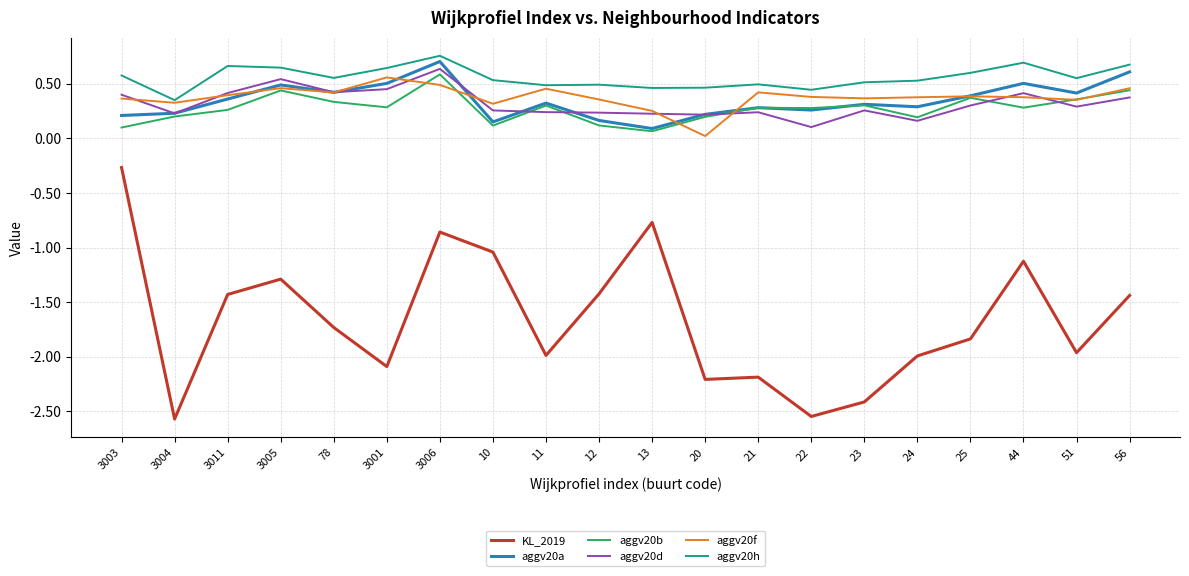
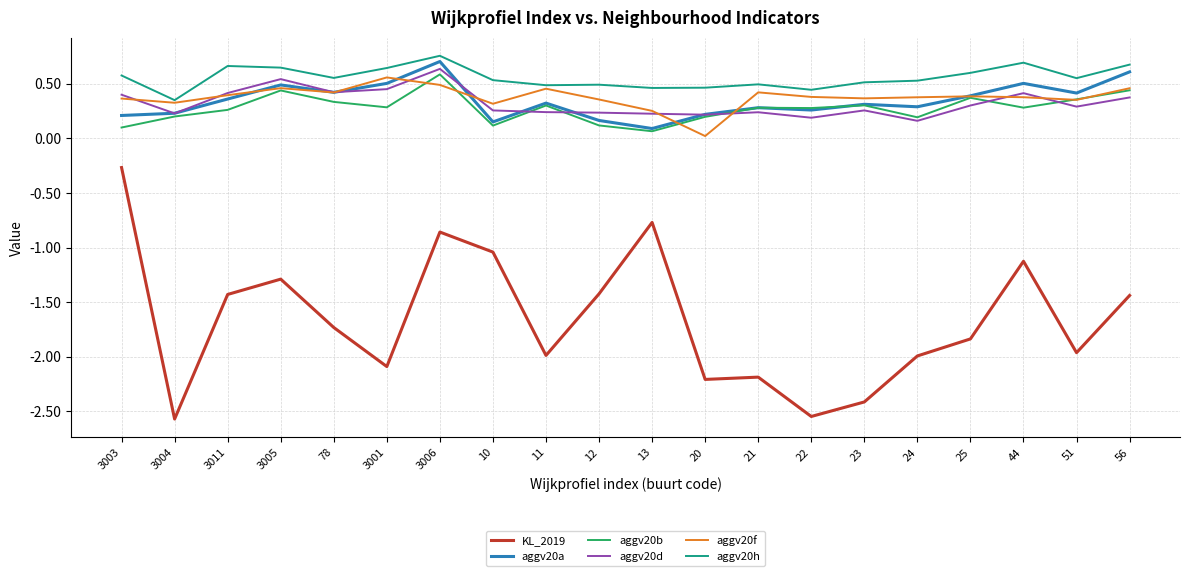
  {
    "KL_2019": {
      "3003": -0.27,
      "3004": -2.57,
      "3011": -1.43,
      "3005": -1.29,
      "78": -1.73,
      "3001": -2.09,
      "3006": -0.86,
      "10": -1.04,
      "11": -1.99,
      "12": -1.42,
      "13": -0.77,
      "20": -2.21,
      "21": -2.19,
      "22": -2.55,
      "23": -2.41,
      "24": -1.99,
      "25": -1.84,
      "44": -1.13,
      "51": -1.96,
      "56": -1.44
    },
    "aggv20a": {
      "3003": 0.21,
      "3011": 0.36,
      "3005": 0.49,
      "3001": 0.50,
      "3006": 0.70,
      "10": 0.15,
      "12": 0.16,
      "13": 0.09,
      "24": 0.29,
      "44": 0.50,
      "51": 0.41,
      "56": 0.61
    },
    "aggv20d": {
      "3003": 0.40,
      "3005": 0.54,
      "3001": 0.45,
      "3006": 0.64,
      "10": 0.25,
      "11": 0.24,
      "12": 0.23,
      "13": 0.22,
      "21": 0.24,
-     "22": 0.10,
+     "22": 0.19,
      "23": 0.26,
      "24": 0.16,
      "25": 0.30,
      "44": 0.41,
      "51": 0.29,
      "56": 0.37
    },
    "aggv20f": {
      "3003": 0.36,
      "3004": 0.33,
      "3001": 0.56,
      "3006": 0.49,
      "10": 0.32,
      "11": 0.45,
      "12": 0.36,
      "13": 0.25,
      "20": 0.02,
      "21": 0.42,
      "22": 0.38,
      "23": 0.37,
      "24": 0.38,
      "44": 0.38
    }
  }
